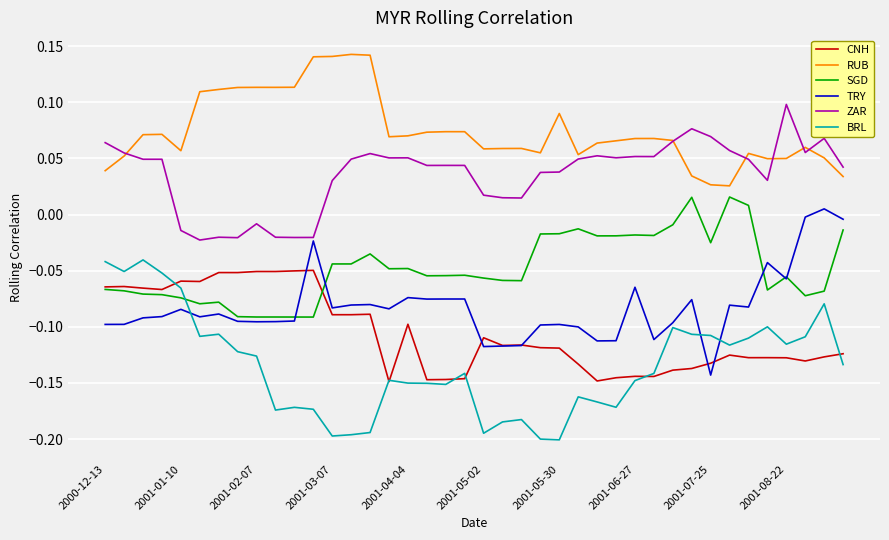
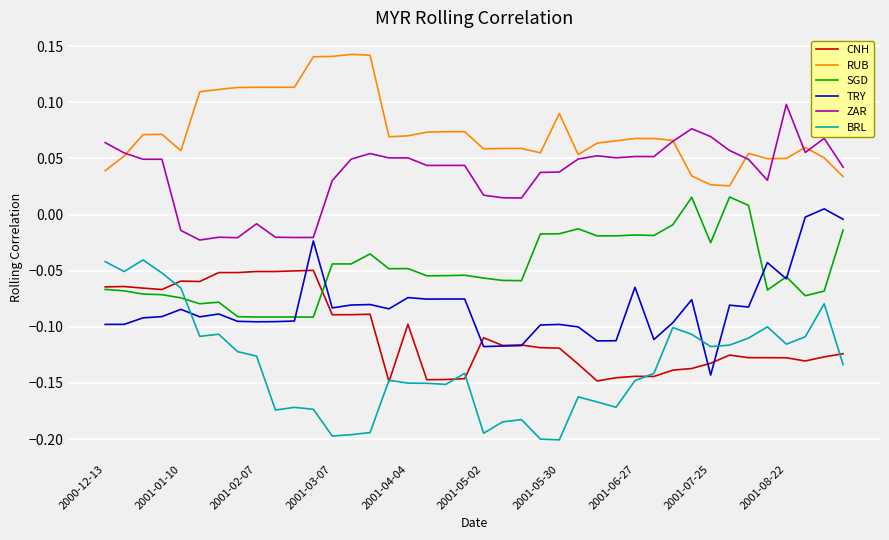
  {
    "CNH": {
      "2001-01-10": -0.059,
      "2001-02-07": -0.051,
      "2001-03-07": -0.089,
      "2001-04-04": -0.098,
      "2001-05-02": -0.110,
      "2001-05-30": -0.119,
      "2001-06-27": -0.144,
      "2001-07-25": -0.132,
      "2001-08-22": -0.128
    },
    "RUB": {
      "2000-12-13": 0.039,
      "2001-01-10": 0.057,
      "2001-02-07": 0.113,
      "2001-03-07": 0.141,
      "2001-04-04": 0.070,
      "2001-05-02": 0.058,
      "2001-05-30": 0.090,
      "2001-06-27": 0.068,
      "2001-07-25": 0.026,
      "2001-08-22": 0.050
    },
    "SGD": {
      "2001-01-10": -0.074,
      "2001-02-07": -0.091,
      "2001-03-07": -0.044,
      "2001-04-04": -0.048,
      "2001-05-02": -0.057,
      "2001-05-30": -0.017,
      "2001-06-27": -0.018,
      "2001-07-25": -0.025
    },
    "TRY": {
      "2000-12-13": -0.098,
      "2001-01-10": -0.084,
      "2001-02-07": -0.096,
      "2001-03-07": -0.083,
      "2001-04-04": -0.074,
      "2001-05-02": -0.118,
      "2001-05-30": -0.098,
      "2001-06-27": -0.065,
      "2001-07-25": -0.143
    },
    "ZAR": {
      "2000-12-13": 0.064,
      "2001-01-10": -0.014,
      "2001-02-07": -0.008,
      "2001-03-07": 0.030,
      "2001-04-04": 0.050,
      "2001-05-02": 0.017,
      "2001-05-30": 0.038,
      "2001-06-27": 0.052,
      "2001-07-25": 0.069,
      "2001-08-22": 0.098
    },
    "BRL": {
      "2000-12-13": -0.042,
      "2001-01-10": -0.066,
      "2001-02-07": -0.126,
      "2001-03-07": -0.197,
      "2001-04-04": -0.150,
      "2001-05-02": -0.195,
      "2001-05-30": -0.201,
      "2001-06-27": -0.148,
-     "2001-07-25": -0.108,
+     "2001-07-25": -0.118,
      "2001-08-22": -0.116
    }
  }
